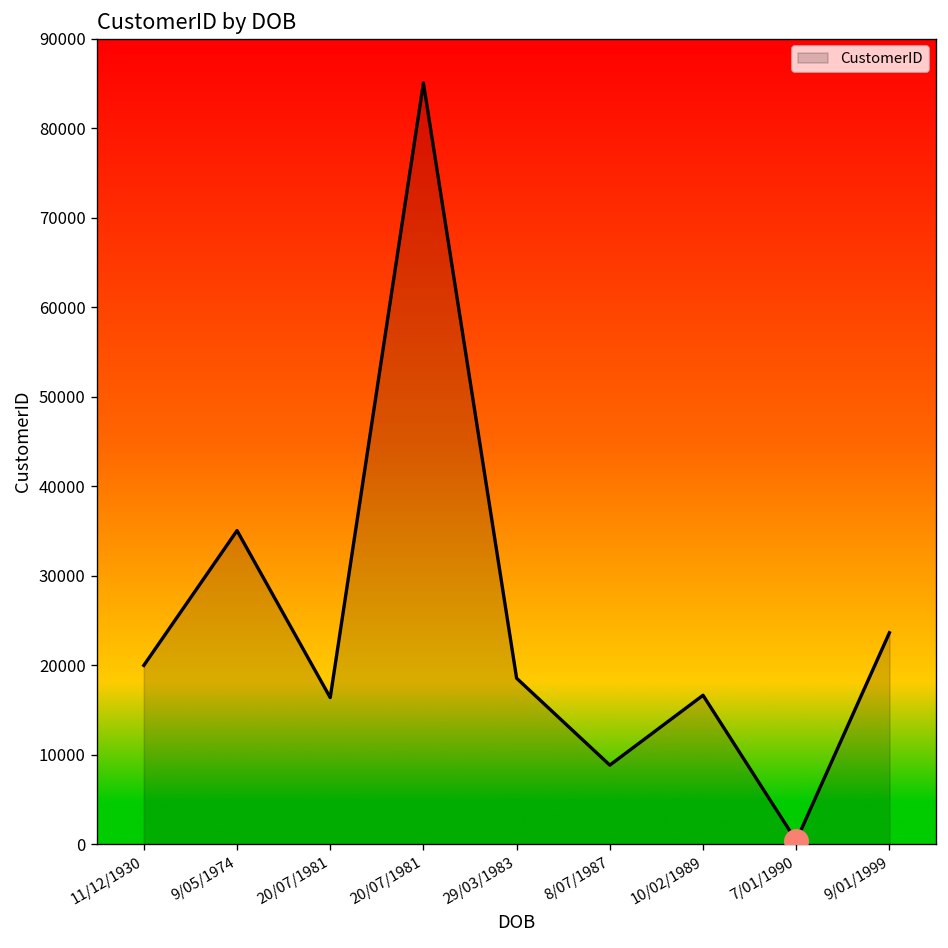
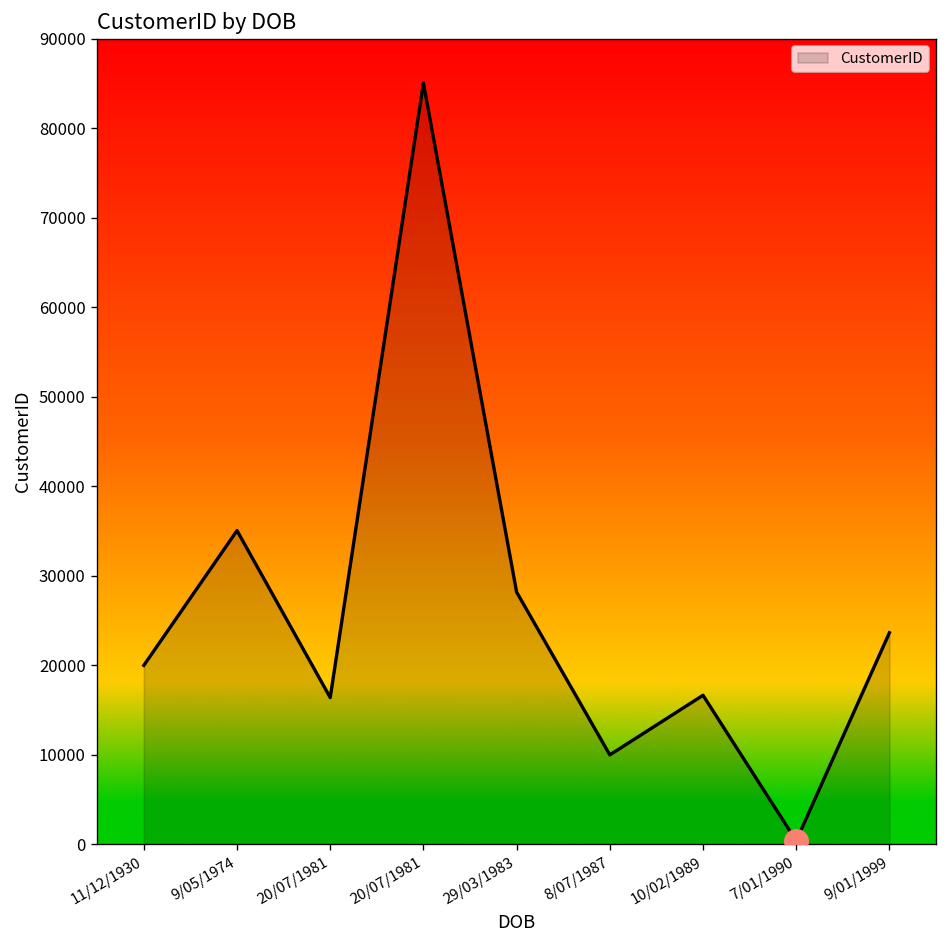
  {
    "CustomerID": {
      "11/12/1930": 20000,
      "9/05/1974": 35000,
-     "29/03/1983": 19000,
-     "8/07/1987": 9000,
+     "29/03/1983": 28000,
+     "8/07/1987": 10000,
      "10/02/1989": 17000,
      "9/01/1999": 24000
    }
  }
